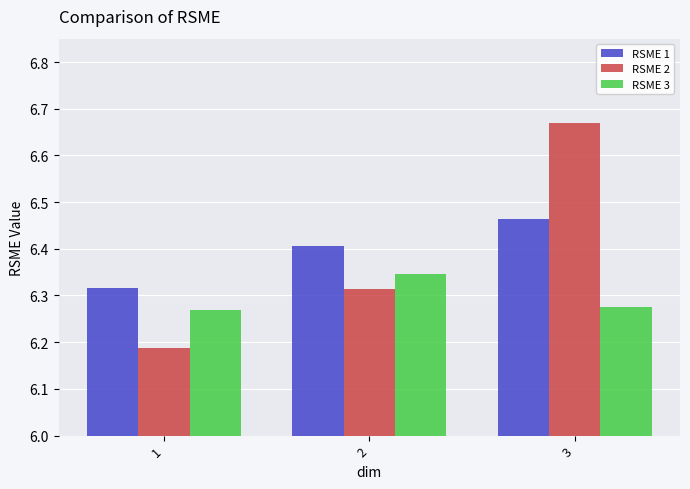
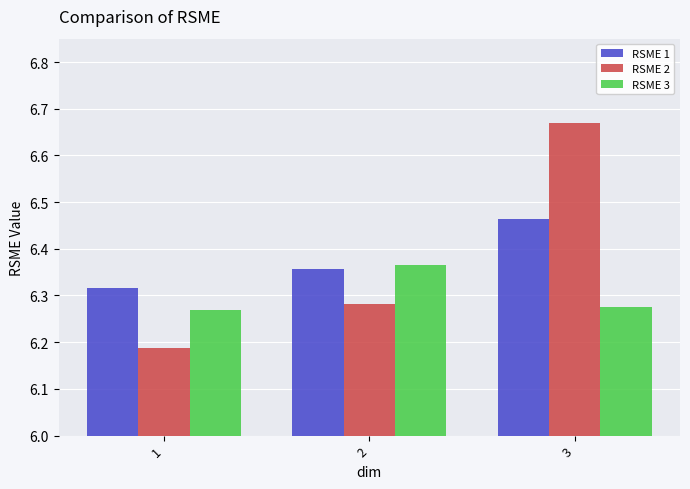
  {
    "RSME 1": {
      "1": 6.32,
-     "2": 6.41,
+     "2": 6.36,
      "3": 6.46
    },
    "RSME 2": {
      "1": 6.19,
-     "2": 6.31,
+     "2": 6.28,
      "3": 6.67
    },
    "RSME 3": {
      "1": 6.27,
-     "2": 6.35,
+     "2": 6.36,
      "3": 6.28
    }
  }
